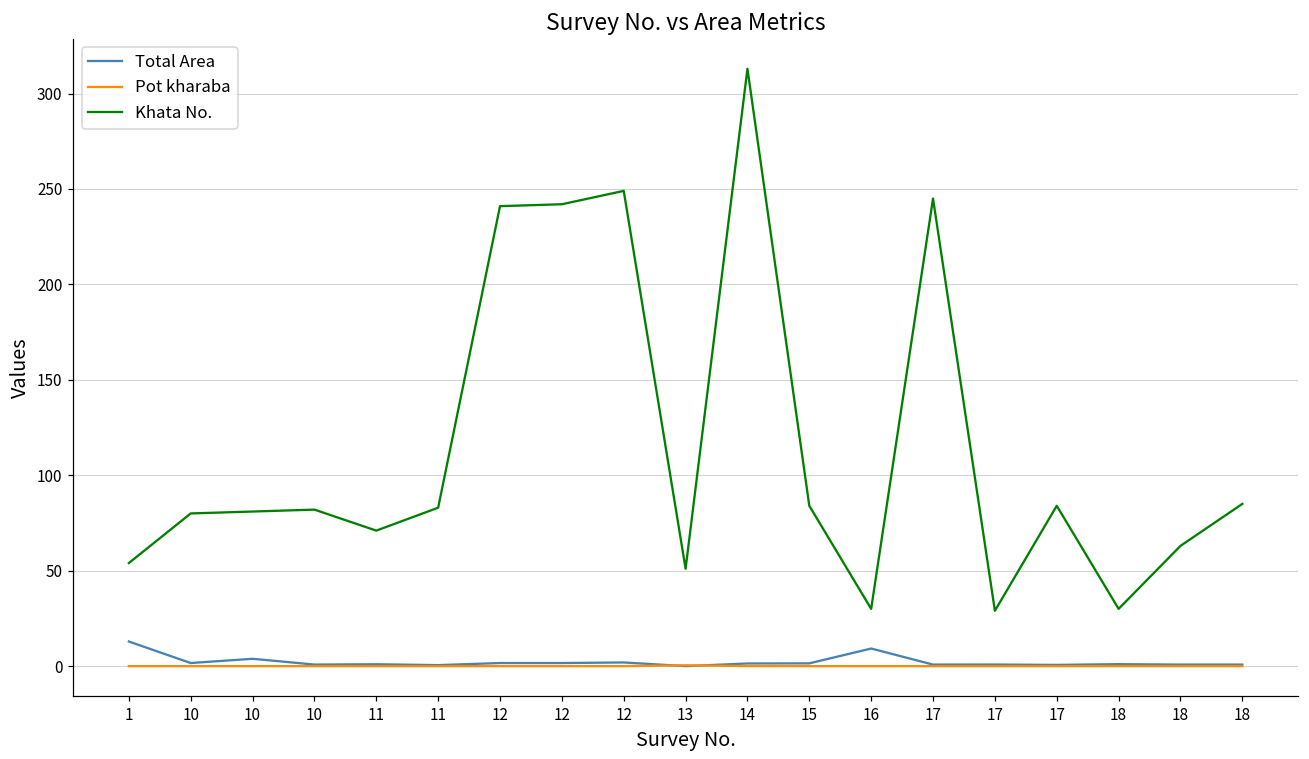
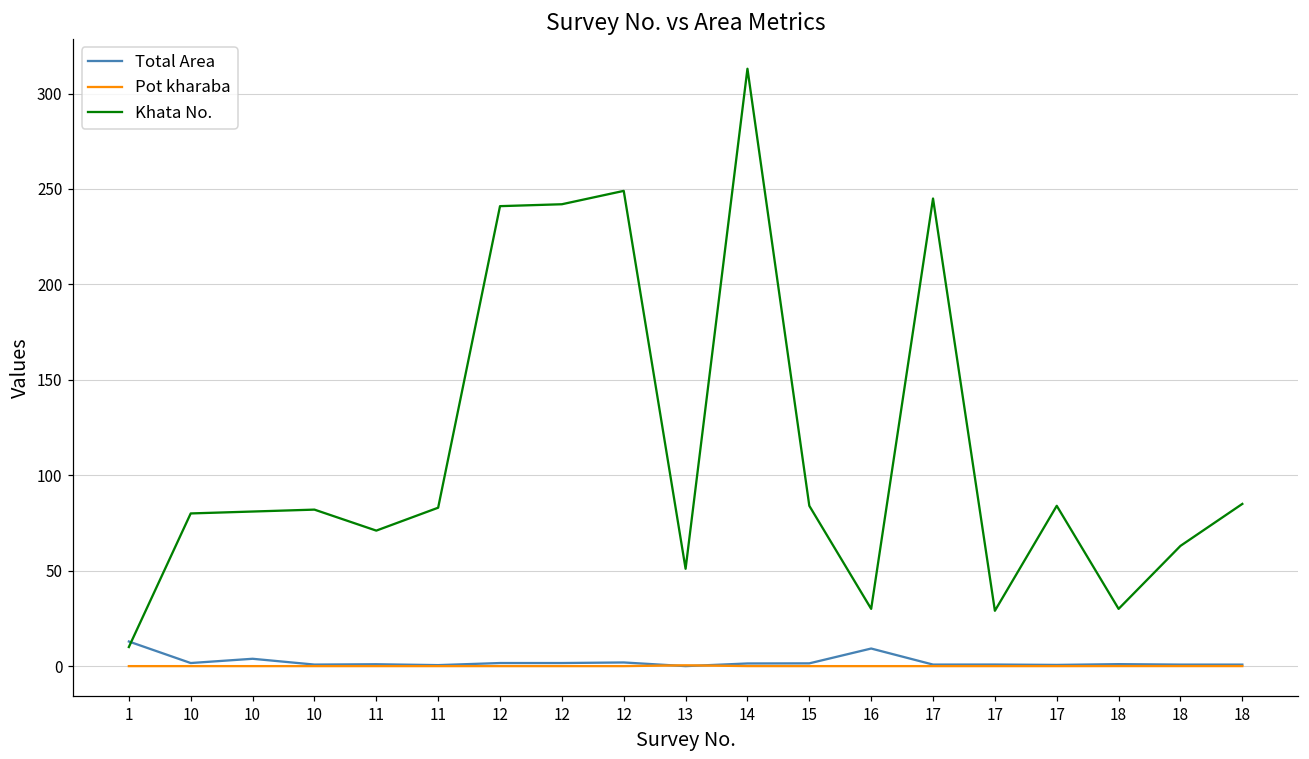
  {
    "Total Area": {
      "1": 13,
      "16": 9
    },
    "Pot kharaba": {
      "1": 0,
      "16": 0
    },
    "Khata No.": {
-     "1": 54,
+     "1": 10,
      "13": 51,
      "14": 313,
      "15": 84,
      "16": 30
    }
  }
